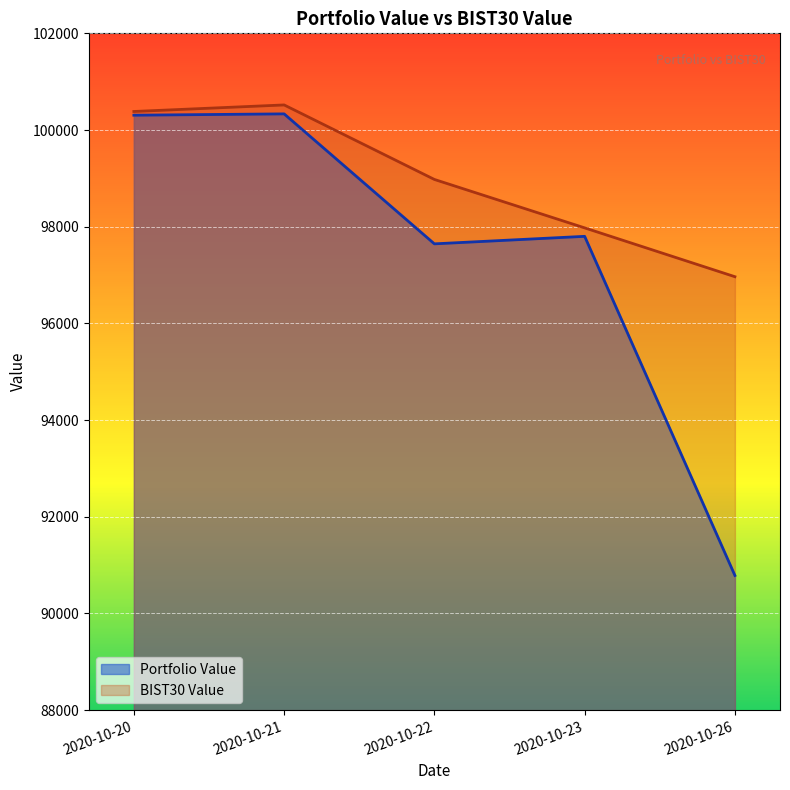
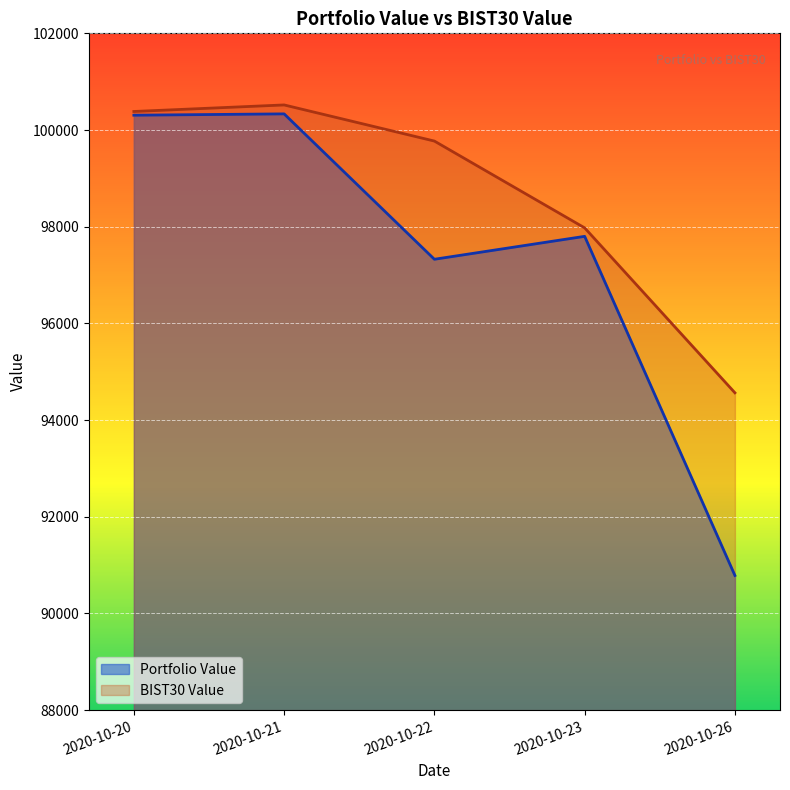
  {
    "Portfolio Value": {
      "2020-10-20": 100300,
      "2020-10-21": 100300,
-     "2020-10-22": 97600,
+     "2020-10-22": 97300,
      "2020-10-23": 97800,
      "2020-10-26": 90800
    },
    "BIST30 Value": {
      "2020-10-20": 100400,
      "2020-10-21": 100500,
-     "2020-10-22": 99000,
+     "2020-10-22": 99800,
      "2020-10-23": 98000,
-     "2020-10-26": 97000
+     "2020-10-26": 94600
    }
  }
